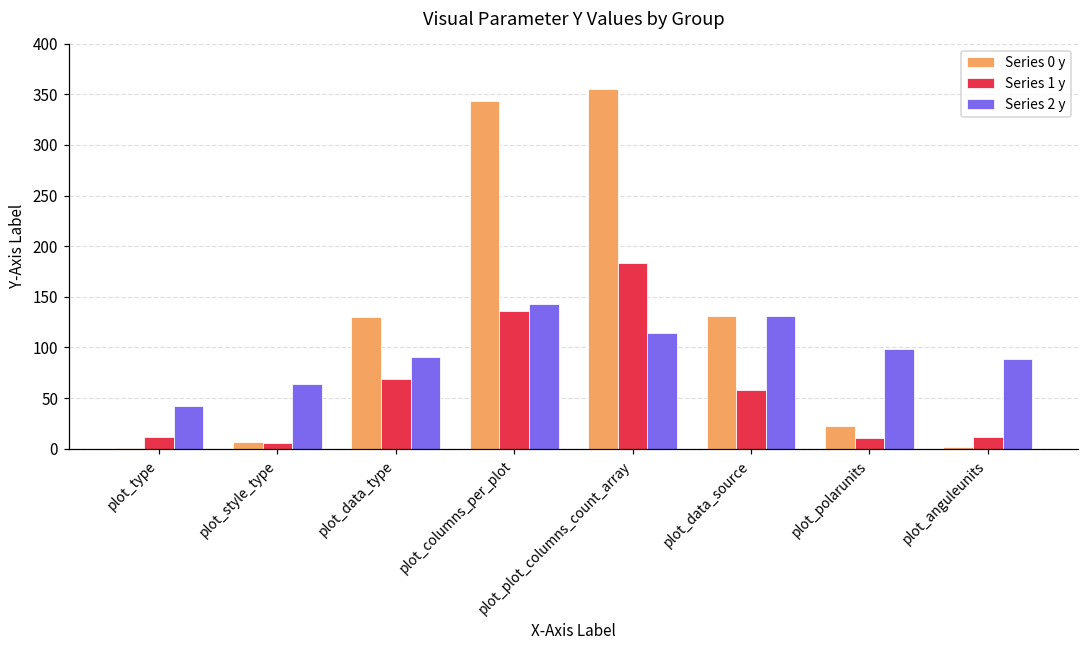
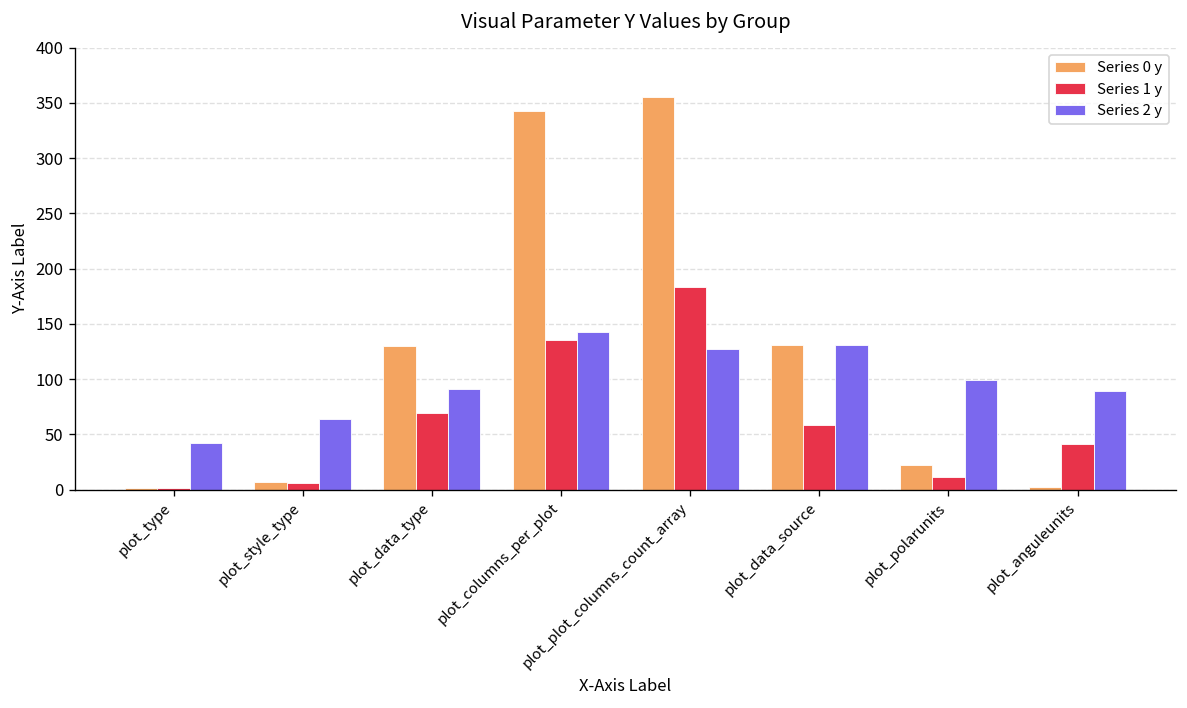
  {
    "Series 0 y": {
      "plot_style_type": 10,
      "plot_data_type": 130,
      "plot_columns_per_plot": 340,
      "plot_plot_columns_count_array": 360,
      "plot_data_source": 130,
      "plot_polarunits": 20
    },
    "Series 1 y": {
-     "plot_type": 10,
+     "plot_type": 0,
      "plot_style_type": 10,
      "plot_data_type": 70,
      "plot_columns_per_plot": 140,
      "plot_plot_columns_count_array": 180,
      "plot_data_source": 60,
      "plot_polarunits": 10,
-     "plot_anguleunits": 10
+     "plot_anguleunits": 40
    },
    "Series 2 y": {
      "plot_type": 40,
      "plot_style_type": 60,
      "plot_data_type": 90,
      "plot_columns_per_plot": 140,
-     "plot_plot_columns_count_array": 110,
+     "plot_plot_columns_count_array": 130,
      "plot_data_source": 130,
      "plot_polarunits": 100,
      "plot_anguleunits": 90
    }
  }
